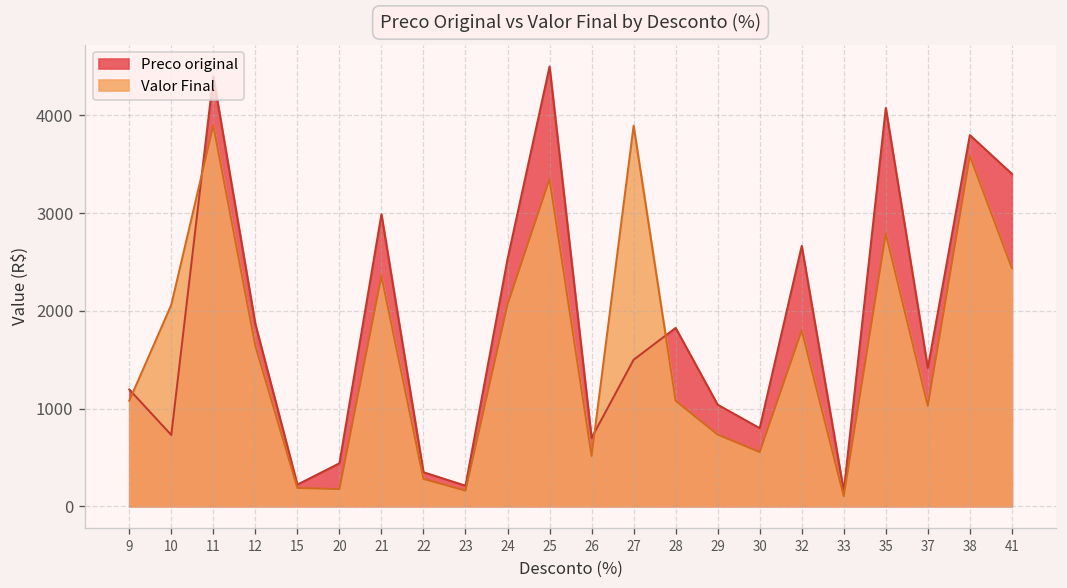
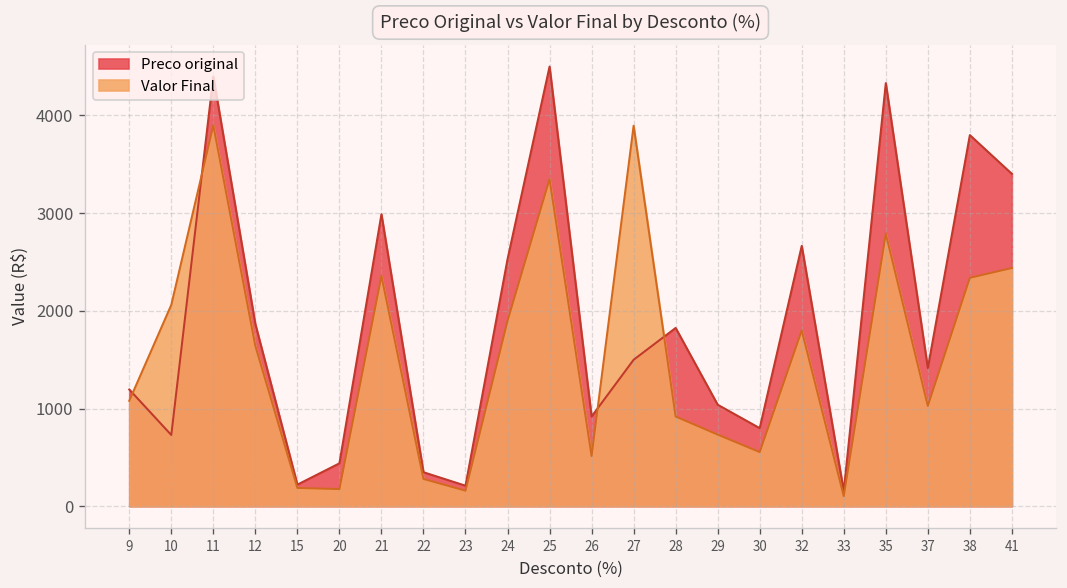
  {
    "Preco original": {
      "9": 1200,
      "10": 700,
      "12": 1900,
      "15": 200,
      "20": 400,
      "21": 3000,
      "22": 300,
      "23": 200,
      "24": 2500,
      "25": 4500,
-     "26": 700,
+     "26": 900,
      "27": 1500,
      "28": 1800,
      "29": 1000,
      "30": 800,
      "32": 2700,
      "33": 200,
-     "35": 4100,
+     "35": 4300,
      "37": 1400,
      "38": 3800,
      "41": 3400
    },
    "Valor Final": {
      "9": 1100,
      "10": 2100,
      "11": 3900,
      "12": 1600,
      "15": 200,
      "20": 200,
      "21": 2400,
      "22": 300,
      "23": 200,
-     "24": 2100,
+     "24": 1900,
      "25": 3300,
      "26": 500,
      "27": 3900,
-     "28": 1100,
+     "28": 900,
      "29": 700,
      "30": 600,
      "32": 1800,
      "33": 100,
      "35": 2800,
      "37": 1000,
-     "38": 3600,
+     "38": 2300,
      "41": 2400
    }
  }
